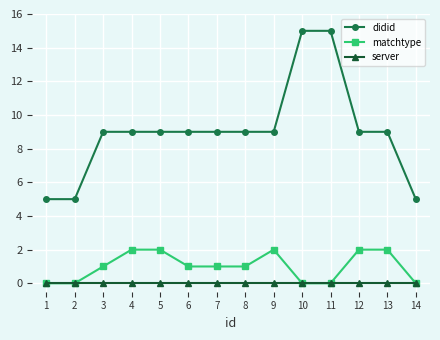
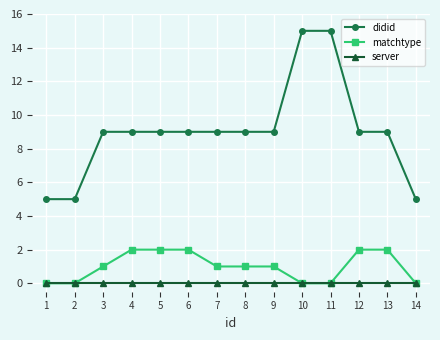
  {
    "matchtype": {
      "3": 1,
      "4": 2,
      "5": 2,
-     "6": 1,
+     "6": 2,
      "7": 1,
      "8": 1,
-     "9": 2,
+     "9": 1,
      "12": 2,
      "13": 2
    }
  }
